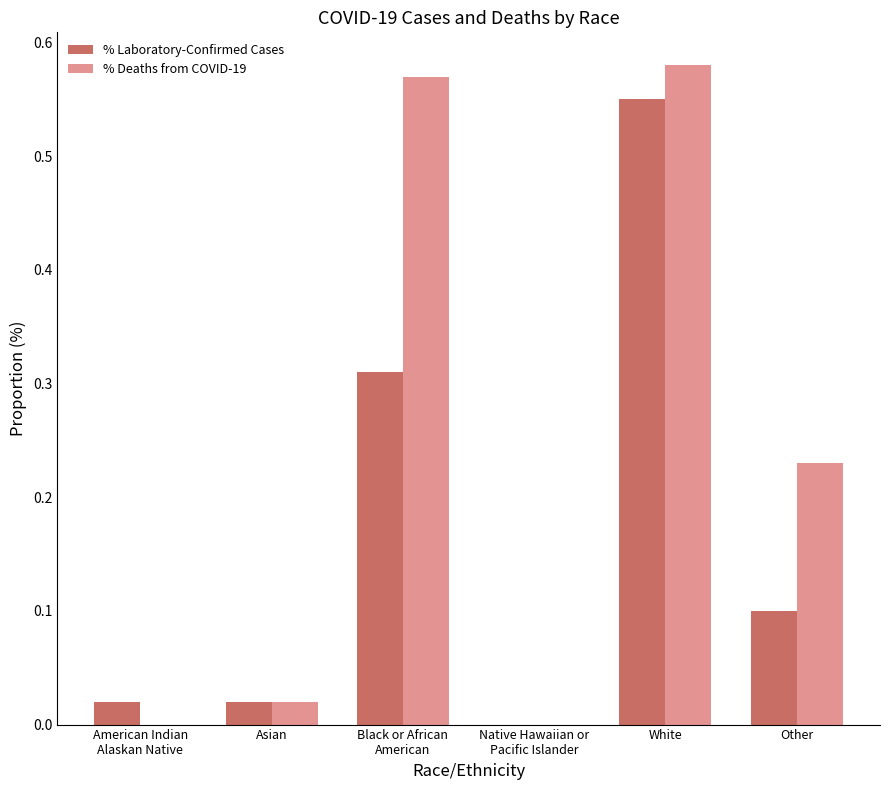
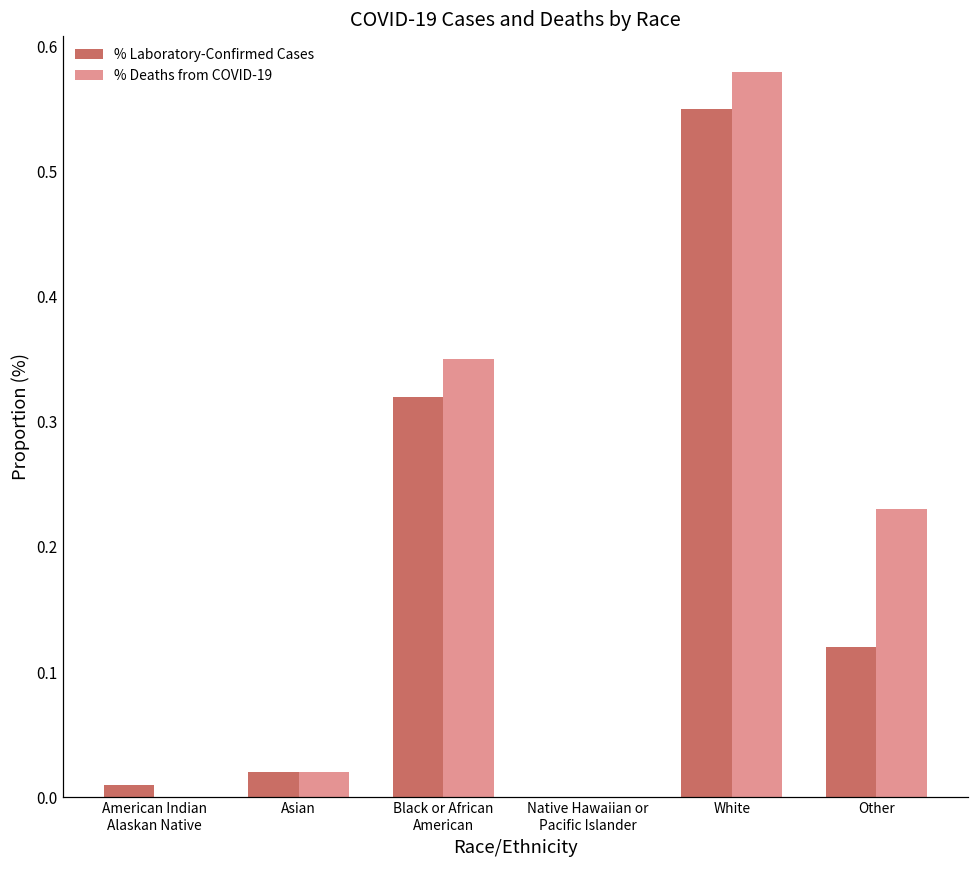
  {
    "% Laboratory-Confirmed Cases": {
-     "American Indian Alaskan Native": 0.02,
+     "American Indian Alaskan Native": 0.01,
      "Asian": 0.02,
-     "Black or African American": 0.31,
+     "Black or African American": 0.32,
      "Native Hawaiian or Pacific Islander": 0.00,
      "White": 0.55,
-     "Other": 0.10
+     "Other": 0.12
    },
    "% Deaths from COVID-19": {
      "American Indian Alaskan Native": 0.00,
      "Asian": 0.02,
-     "Black or African American": 0.57,
+     "Black or African American": 0.35,
      "Native Hawaiian or Pacific Islander": 0.00,
      "White": 0.58,
      "Other": 0.23
    }
  }
